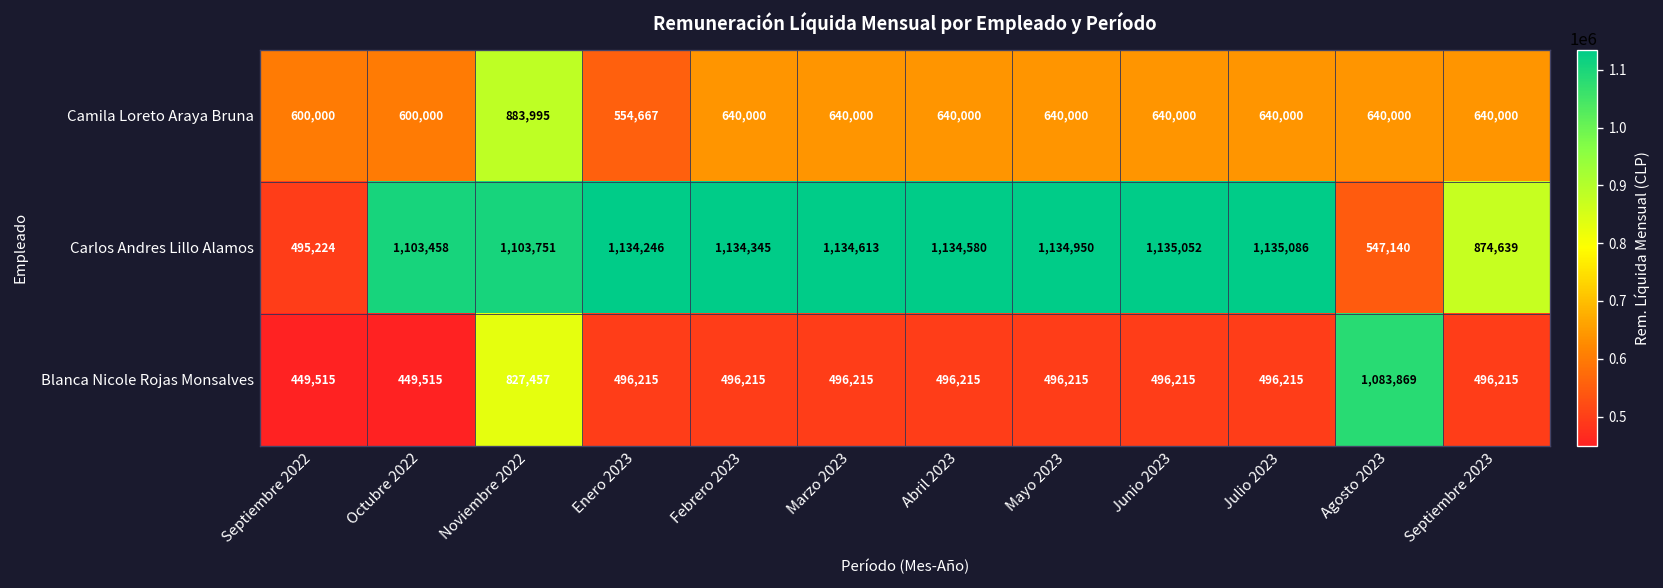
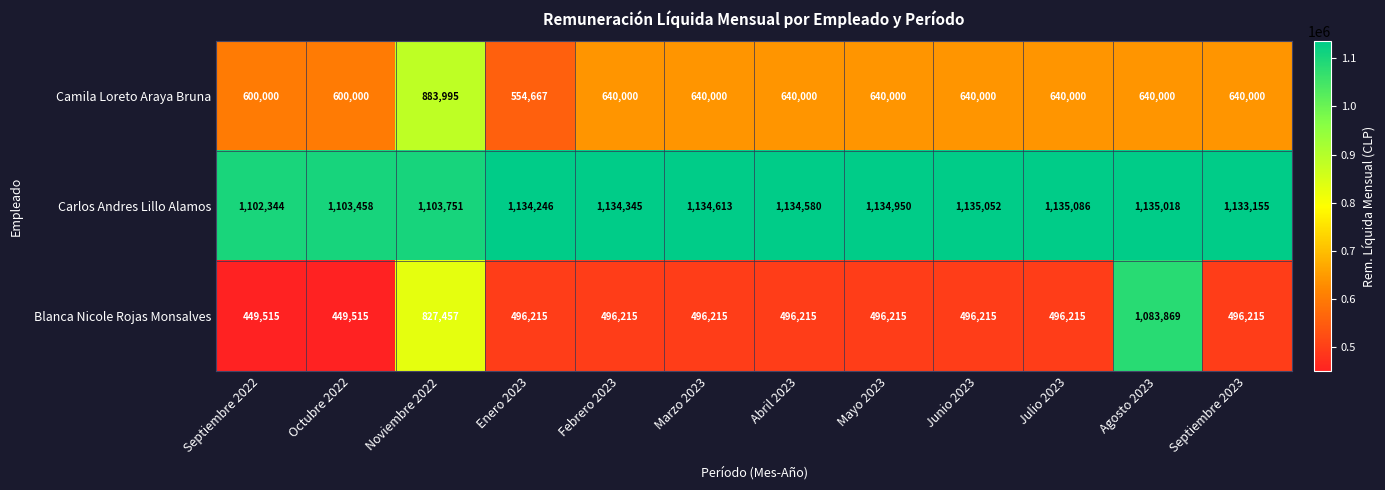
  {
    "Camila Loreto Araya Bruna": {
      "Septiembre 2022": "600,000",
      "Octubre 2022": "600,000",
      "Noviembre 2022": "883,995",
      "Enero 2023": "554,667",
      "Febrero 2023": "640,000",
      "Marzo 2023": "640,000",
      "Abril 2023": "640,000",
      "Mayo 2023": "640,000",
      "Junio 2023": "640,000",
      "Julio 2023": "640,000",
      "Agosto 2023": "640,000",
      "Septiembre 2023": "640,000"
    },
    "Carlos Andres Lillo Alamos": {
-     "Septiembre 2022": "495,224",
+     "Septiembre 2022": "1,102,344",
      "Octubre 2022": "1,103,458",
      "Noviembre 2022": "1,103,751",
      "Enero 2023": "1,134,246",
      "Febrero 2023": "1,134,345",
      "Marzo 2023": "1,134,613",
      "Abril 2023": "1,134,580",
      "Mayo 2023": "1,134,950",
      "Junio 2023": "1,135,052",
      "Julio 2023": "1,135,086",
-     "Agosto 2023": "547,140",
-     "Septiembre 2023": "874,639"
+     "Agosto 2023": "1,135,018",
+     "Septiembre 2023": "1,133,155"
    },
    "Blanca Nicole Rojas Monsalves": {
      "Septiembre 2022": "449,515",
      "Octubre 2022": "449,515",
      "Noviembre 2022": "827,457",
      "Enero 2023": "496,215",
      "Febrero 2023": "496,215",
      "Marzo 2023": "496,215",
      "Abril 2023": "496,215",
      "Mayo 2023": "496,215",
      "Junio 2023": "496,215",
      "Julio 2023": "496,215",
      "Agosto 2023": "1,083,869",
      "Septiembre 2023": "496,215"
    }
  }
